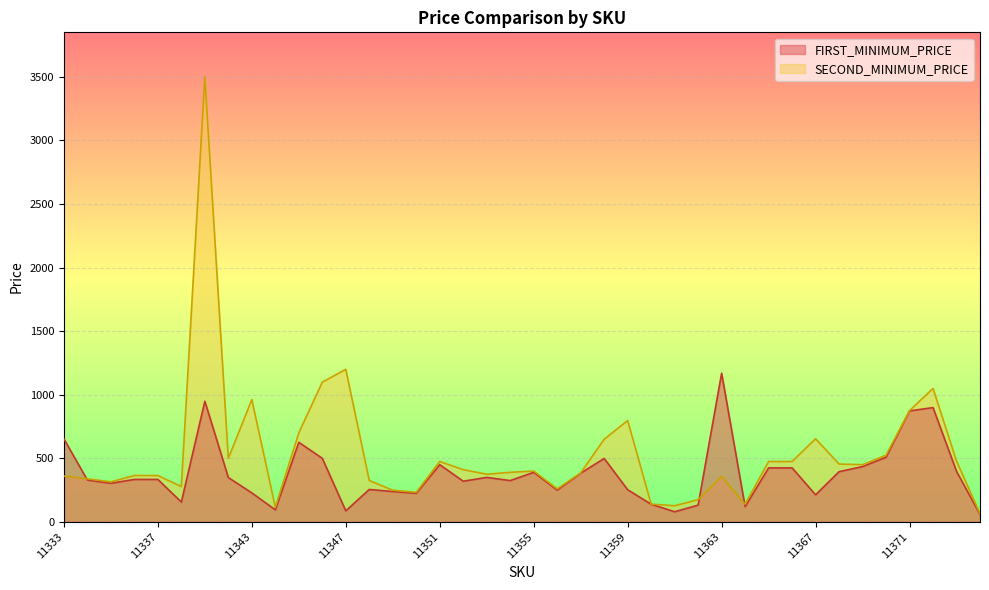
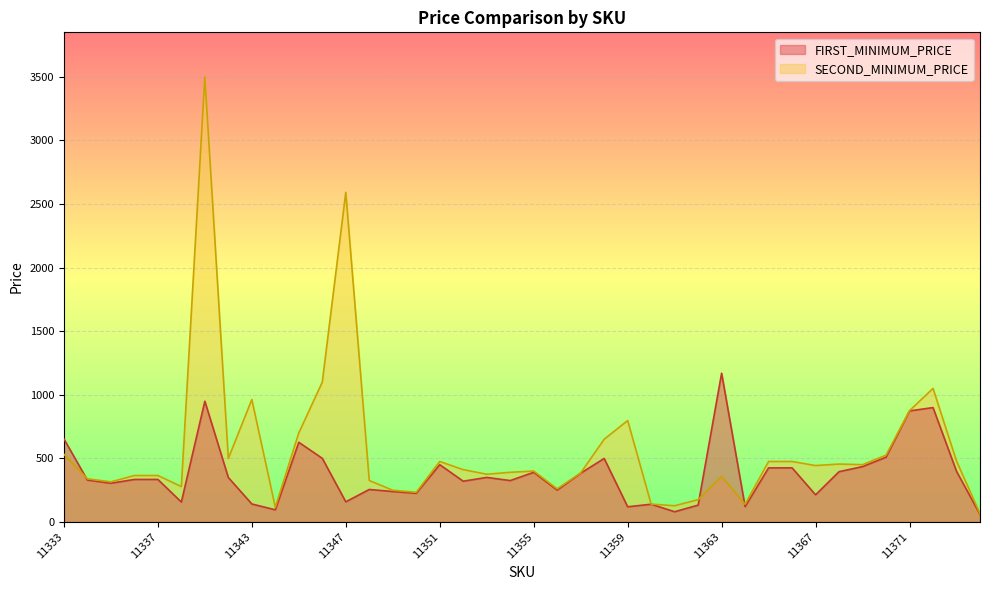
  {
    "FIRST_MINIMUM_PRICE": {
      "11333": 650,
      "11337": 330,
-     "11343": 230,
-     "11347": 90,
+     "11343": 140,
+     "11347": 160,
      "11351": 450,
-     "11359": 250,
+     "11359": 120,
      "11363": 1170,
      "11367": 210
    },
    "SECOND_MINIMUM_PRICE": {
-     "11333": 360,
+     "11333": 530,
      "11337": 360,
      "11343": 960,
-     "11347": 1200,
+     "11347": 2590,
      "11351": 480,
      "11359": 800,
      "11363": 360,
-     "11367": 650
+     "11367": 440
    }
  }
